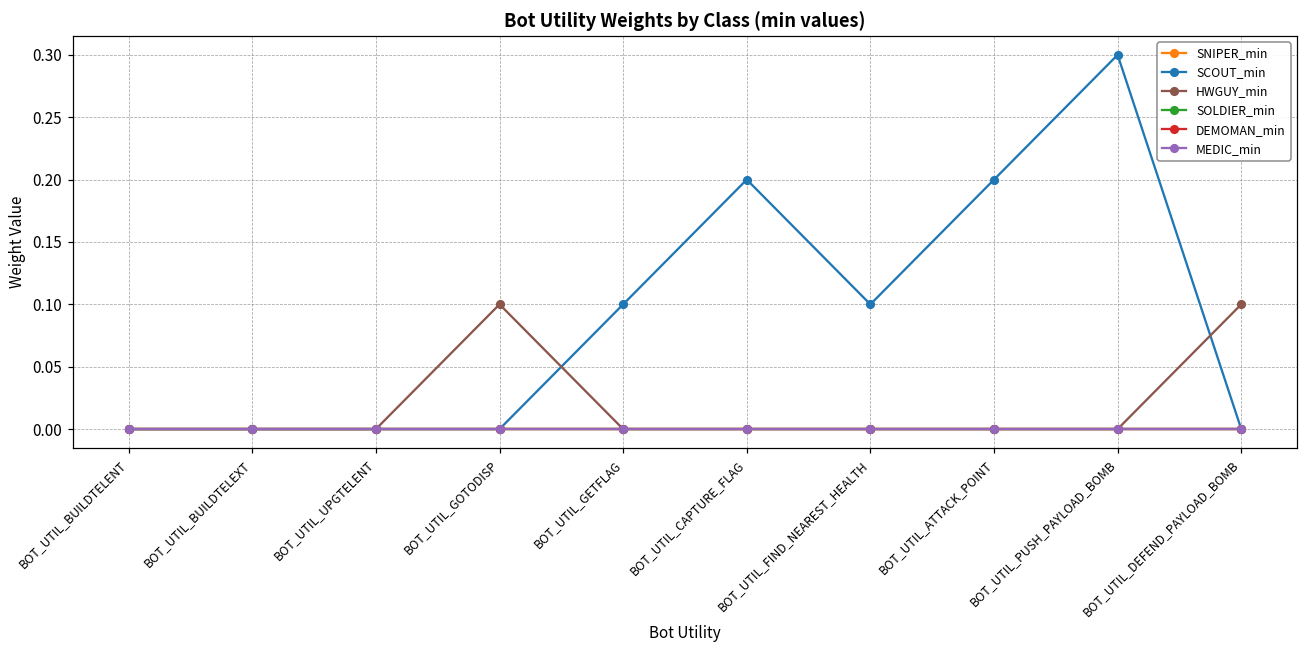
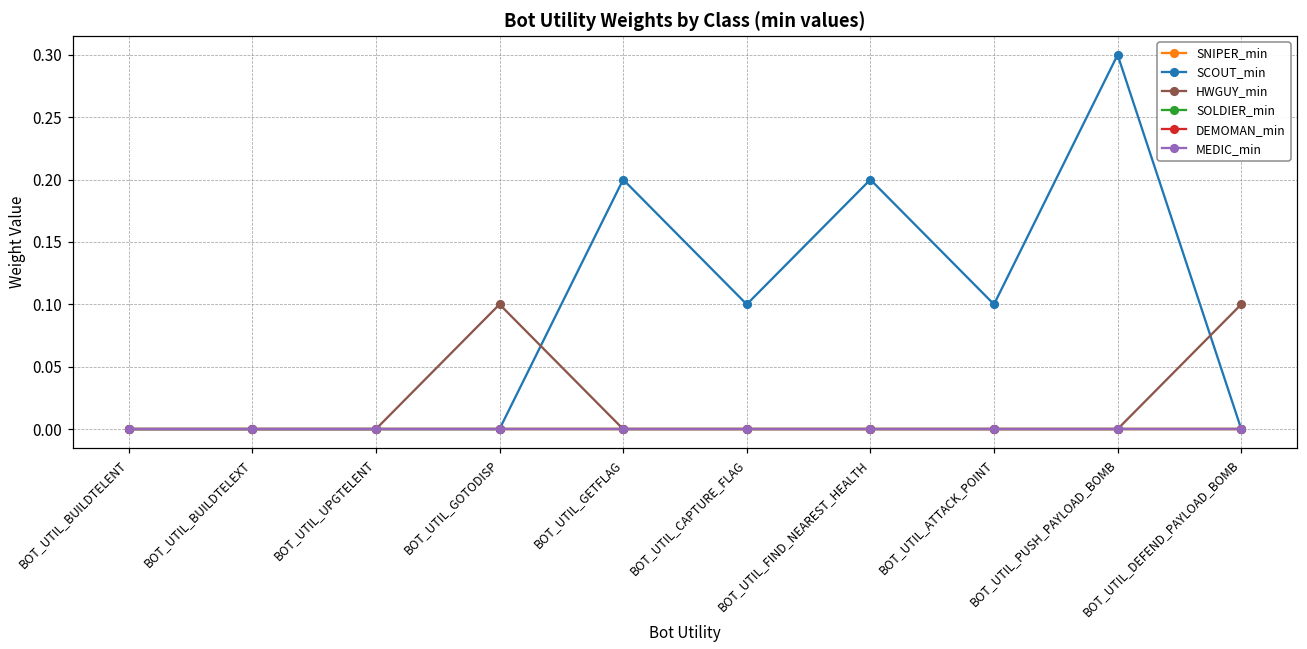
  {
    "SCOUT_min": {
-     "BOT_UTIL_GETFLAG": 0.1,
-     "BOT_UTIL_CAPTURE_FLAG": 0.2,
-     "BOT_UTIL_FIND_NEAREST_HEALTH": 0.1,
-     "BOT_UTIL_ATTACK_POINT": 0.2,
+     "BOT_UTIL_GETFLAG": 0.2,
+     "BOT_UTIL_CAPTURE_FLAG": 0.1,
+     "BOT_UTIL_FIND_NEAREST_HEALTH": 0.2,
+     "BOT_UTIL_ATTACK_POINT": 0.1,
      "BOT_UTIL_PUSH_PAYLOAD_BOMB": 0.3
    },
    "HWGUY_min": {
      "BOT_UTIL_GOTODISP": 0.1,
      "BOT_UTIL_DEFEND_PAYLOAD_BOMB": 0.1
    }
  }
